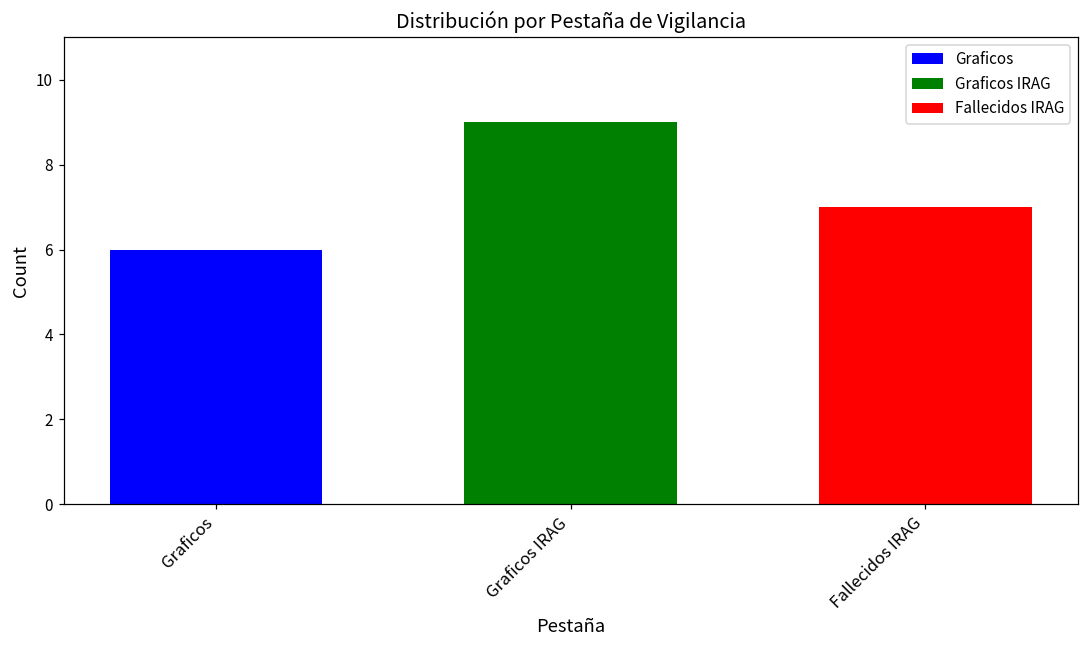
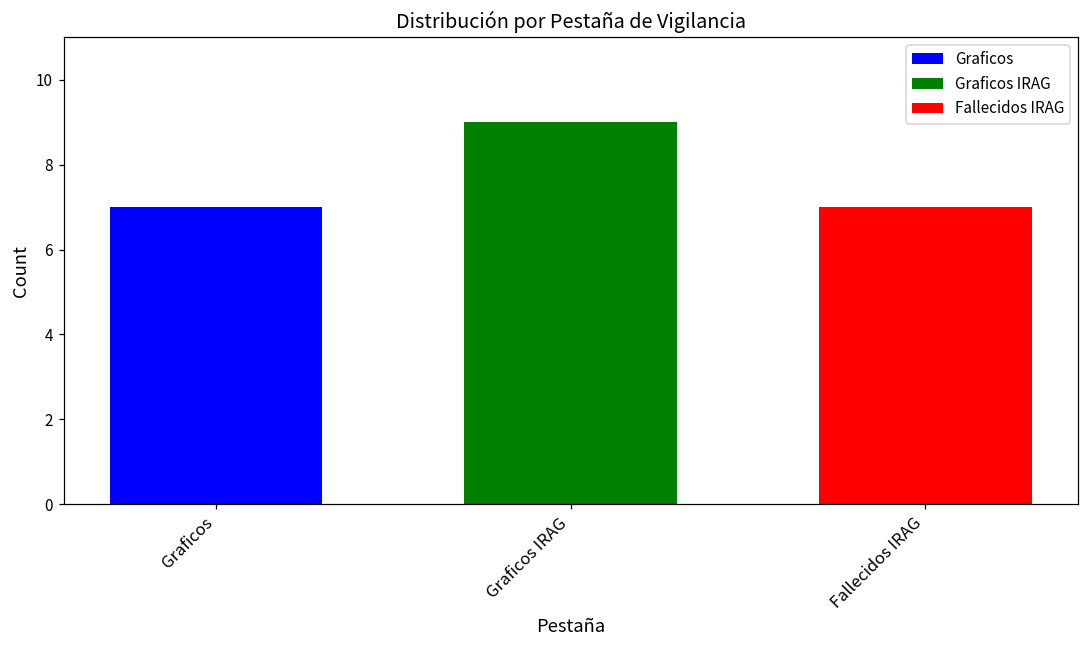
  {
-   "Graficos": 6,
+   "Graficos": 7,
    "Graficos IRAG": 9,
    "Fallecidos IRAG": 7
  }
